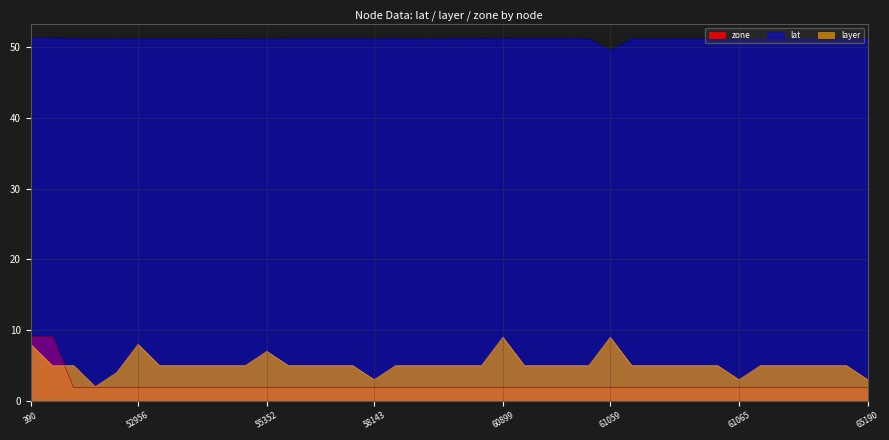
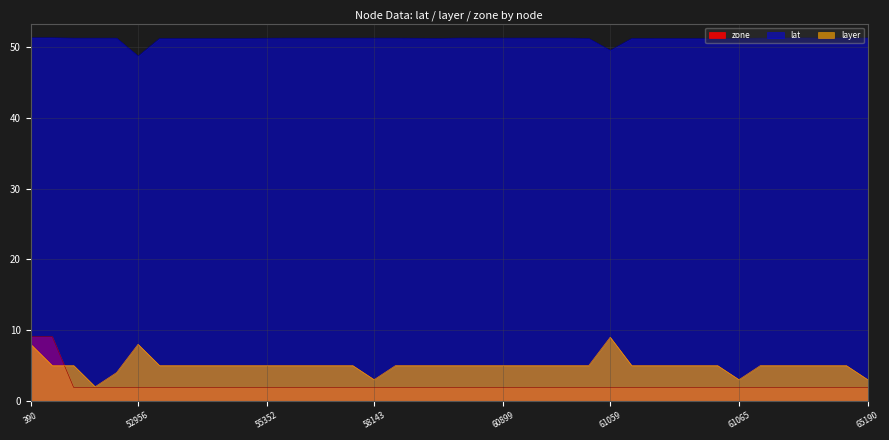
  {
    "zone": {
      "390": 9,
      "52956": 2,
      "55352": 2,
      "58143": 2,
      "60899": 2,
      "61059": 2,
      "61065": 2,
      "65190": 2
    },
    "lat": {
      "390": 51,
-     "52956": 51,
+     "52956": 49,
      "55352": 51,
      "58143": 51,
      "60899": 51,
      "61059": 50,
      "65190": 51
    },
    "layer": {
      "390": 8,
      "52956": 8,
-     "55352": 7,
+     "55352": 5,
      "58143": 3,
-     "60899": 9,
+     "60899": 5,
      "61059": 9,
      "61065": 3,
      "65190": 3
    }
  }
